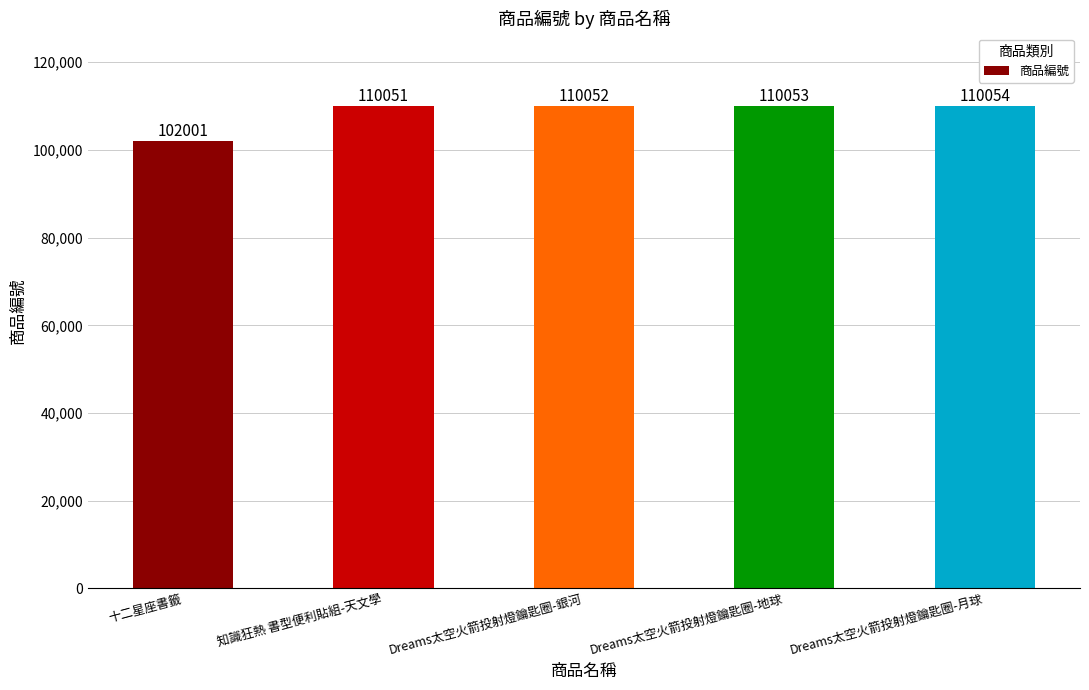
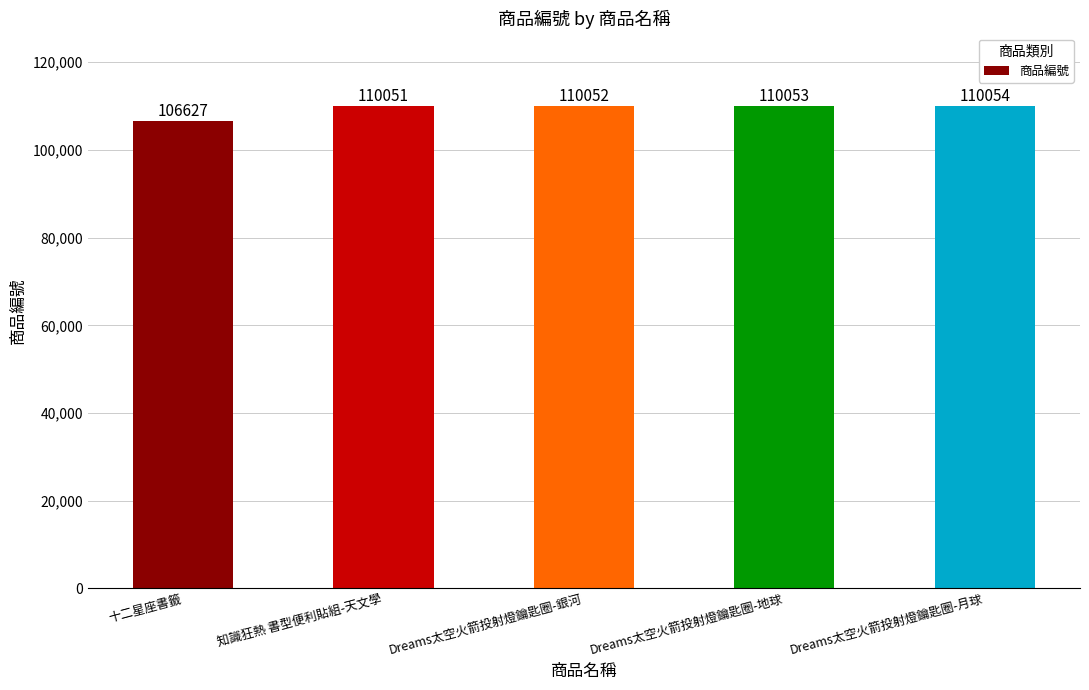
  {
-   "十二星座書籤": 102001,
+   "十二星座書籤": 106627,
    "知識狂熱 書型便利貼組-天文學": 110051,
    "Dreams太空火箭投射燈鑰匙圈-銀河": 110052,
    "Dreams太空火箭投射燈鑰匙圈-地球": 110053,
    "Dreams太空火箭投射燈鑰匙圈-月球": 110054
  }
